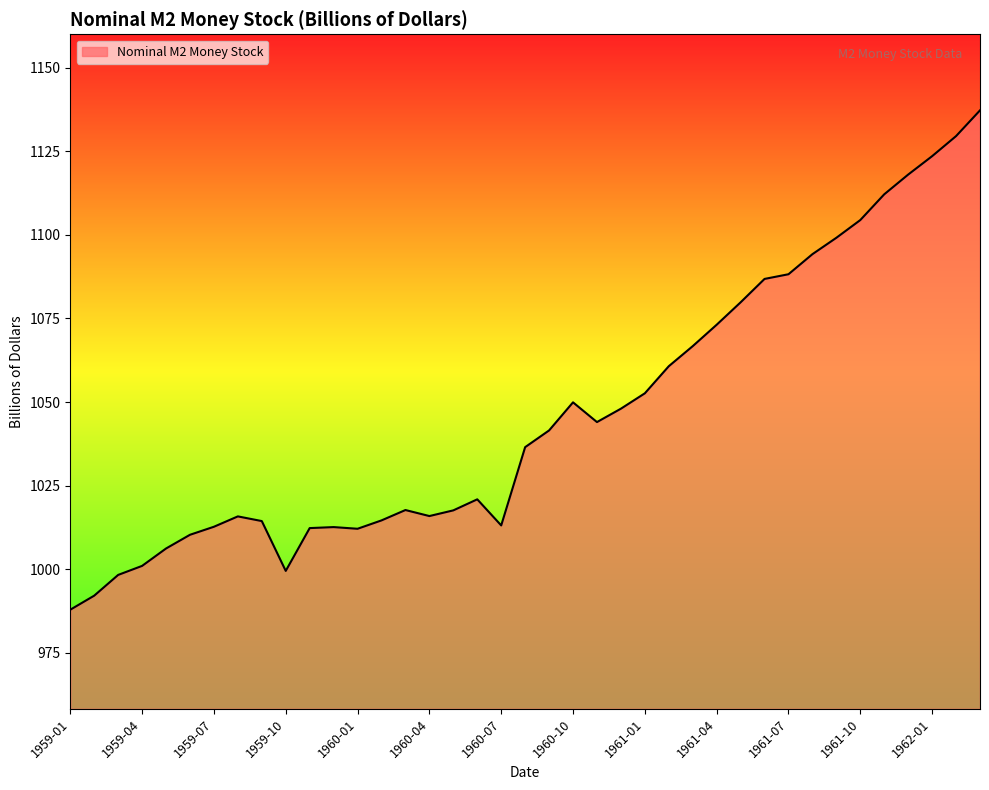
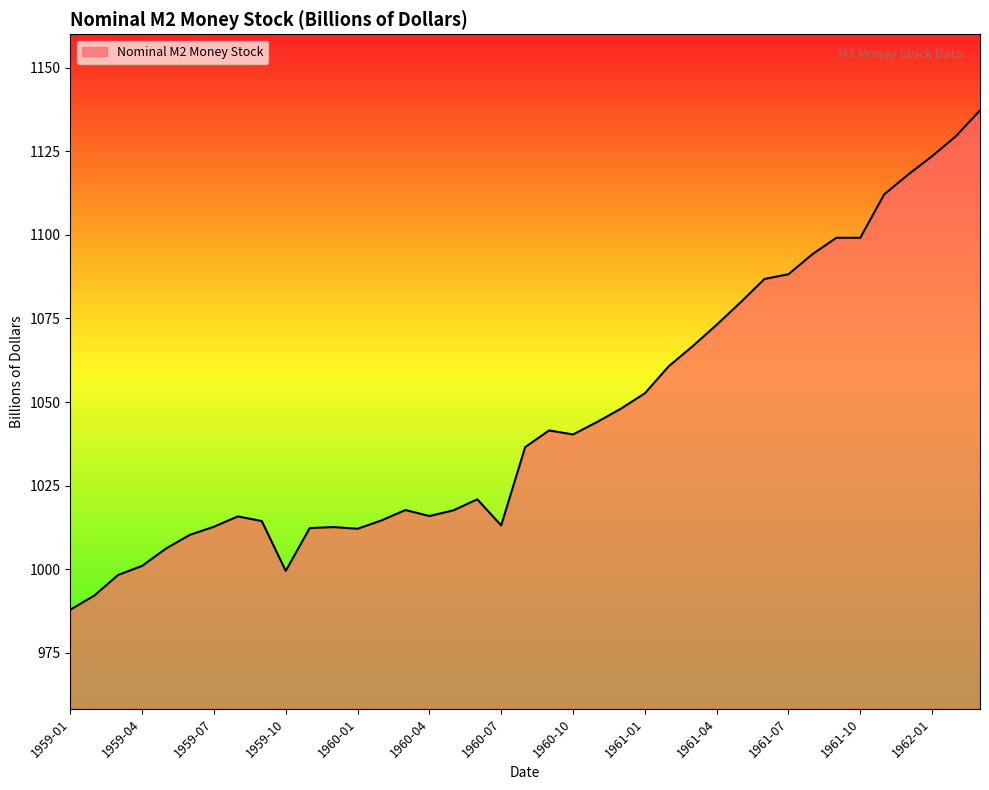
  {
    "1959-01": 988,
    "1959-04": 1001,
    "1959-07": 1013,
    "1959-10": 1000,
    "1960-01": 1012,
    "1960-04": 1016,
    "1960-07": 1013,
-   "1960-10": 1050,
+   "1960-10": 1040,
    "1961-01": 1053,
    "1961-04": 1073,
    "1961-07": 1088,
-   "1961-10": 1104,
+   "1961-10": 1099,
    "1962-01": 1124
  }
